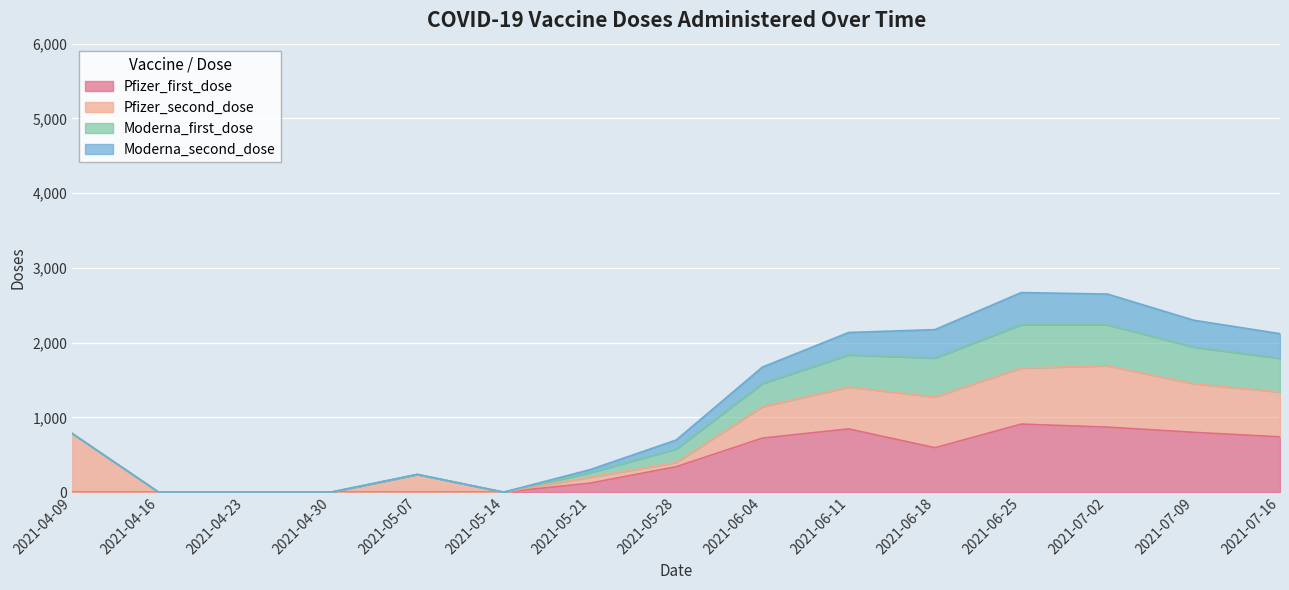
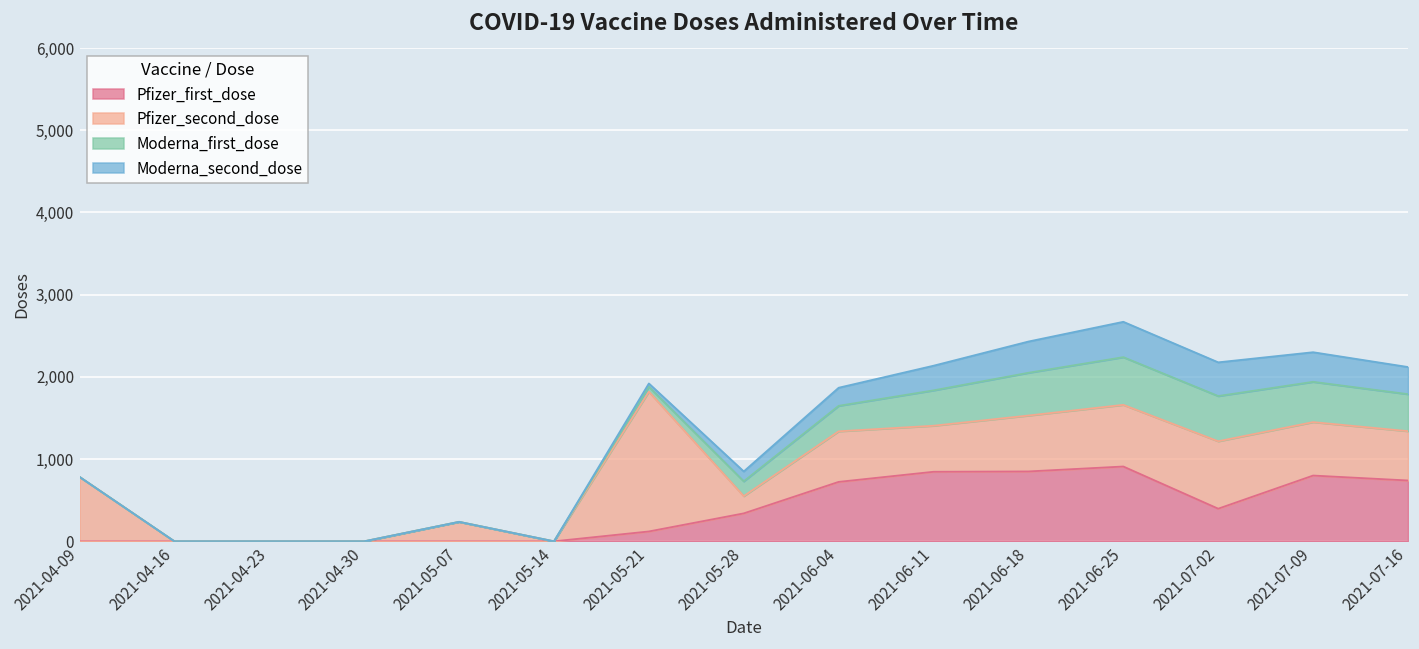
  {
    "Pfizer_first_dose": {
      "2021-04-09": "0",
      "2021-05-07": "0",
      "2021-05-21": "100",
      "2021-05-28": "300",
      "2021-06-04": "700",
      "2021-06-11": "800",
-     "2021-06-18": "600",
+     "2021-06-18": "900",
      "2021-06-25": "900",
-     "2021-07-02": "900",
+     "2021-07-02": "400",
      "2021-07-09": "800",
      "2021-07-16": "700"
    },
    "Pfizer_second_dose": {
-     "2021-05-21": "100",
-     "2021-05-28": "100",
-     "2021-06-04": "400",
+     "2021-05-21": "1,700",
+     "2021-05-28": "200",
+     "2021-06-04": "600",
      "2021-06-11": "600",
      "2021-06-18": "700",
      "2021-06-25": "800",
      "2021-07-02": "800",
      "2021-07-09": "700",
      "2021-07-16": "600"
    }
  }
